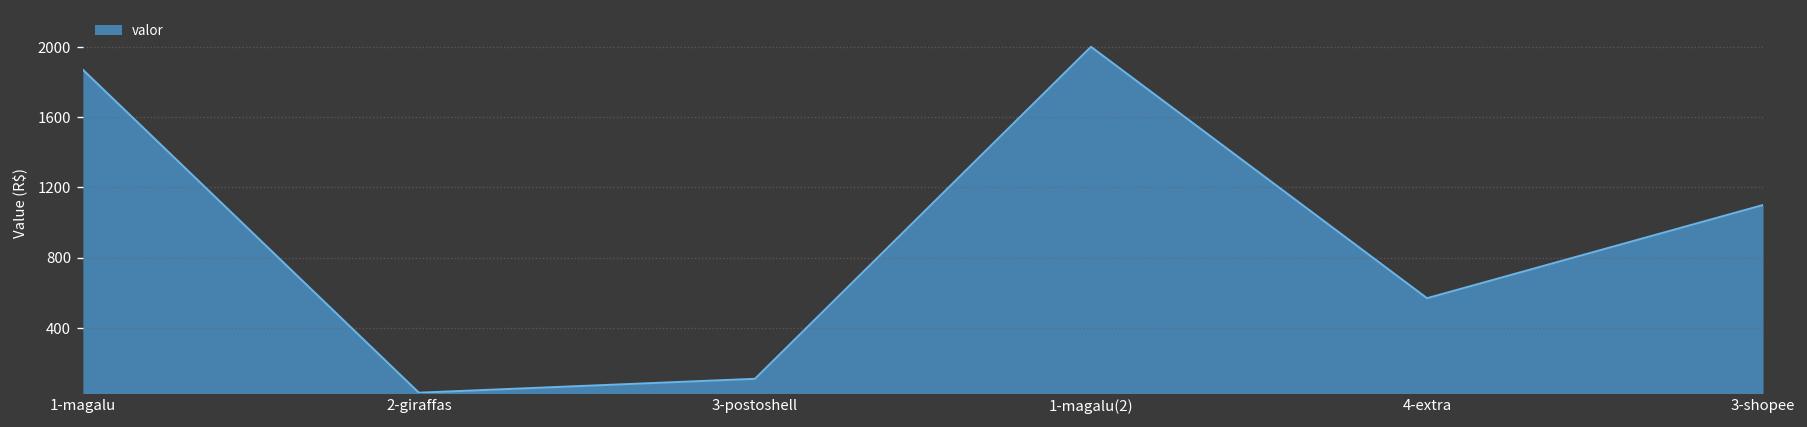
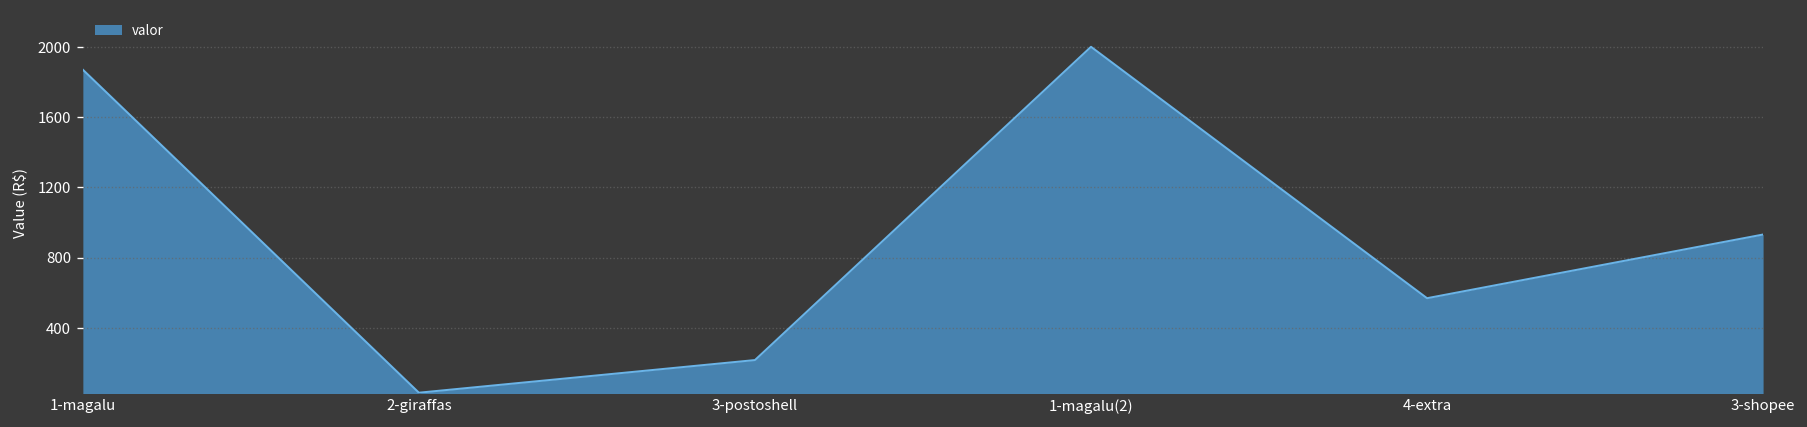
  {
    "1-magalu": 1870,
    "2-giraffas": 30,
-   "3-postoshell": 110,
+   "3-postoshell": 220,
    "1-magalu(2)": 2000,
    "4-extra": 570,
-   "3-shopee": 1100
+   "3-shopee": 930
  }
